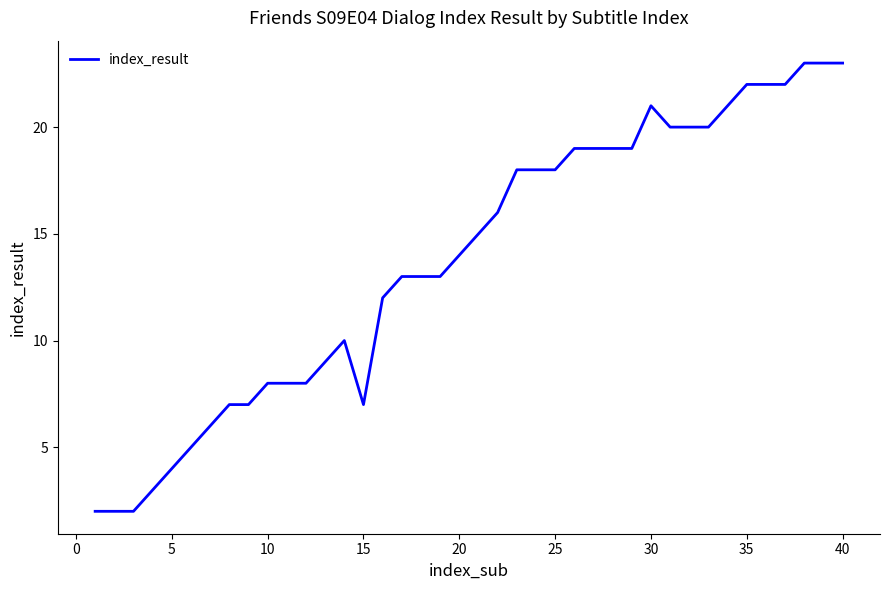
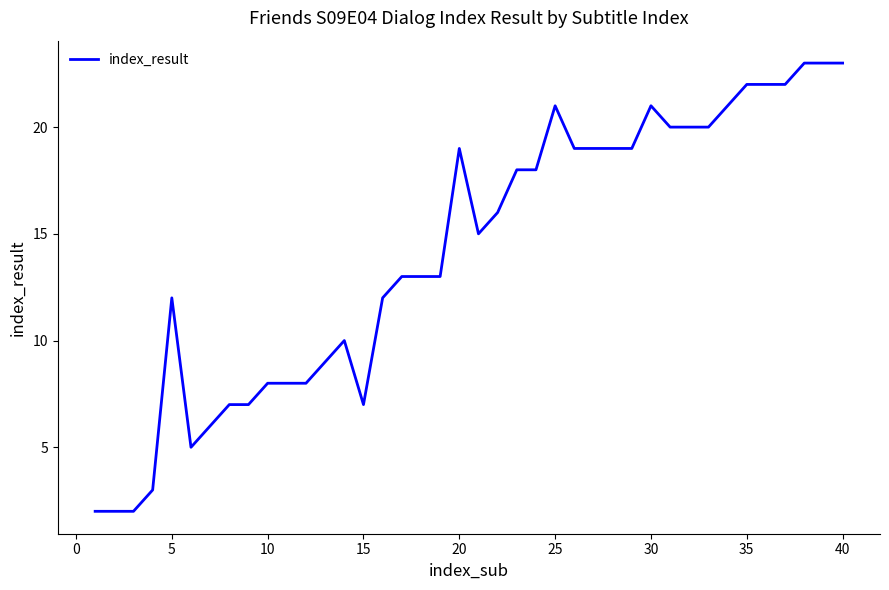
  {
-   "5": 4,
+   "5": 12,
    "10": 8,
    "15": 7,
-   "20": 14,
-   "25": 18,
+   "20": 19,
+   "25": 21,
    "30": 21,
    "35": 22,
    "40": 23
  }
